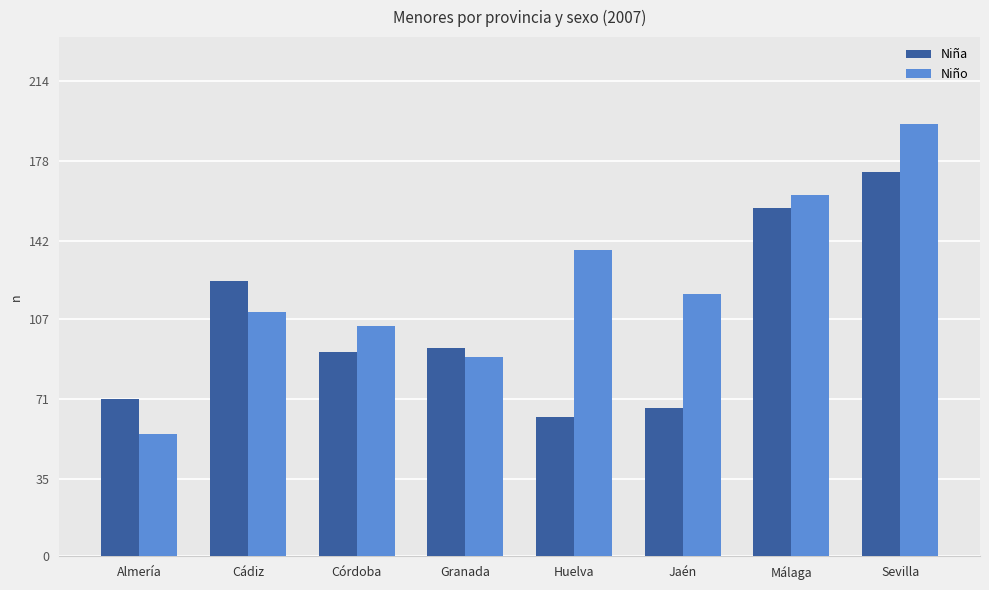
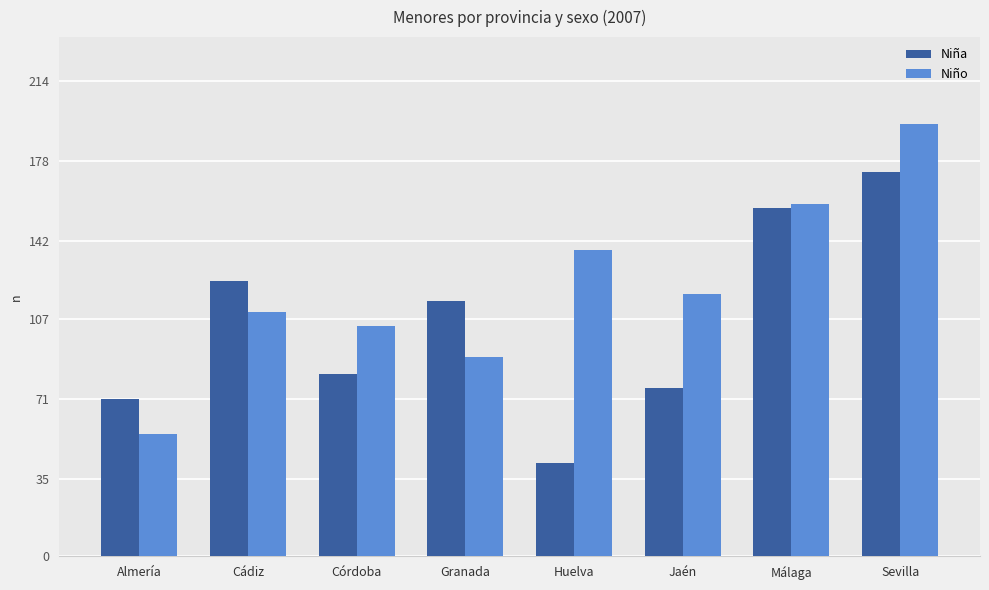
  {
    "Niña": {
      "Almería": 71,
      "Cádiz": 124,
-     "Córdoba": 92,
-     "Granada": 94,
-     "Huelva": 63,
-     "Jaén": 67,
+     "Córdoba": 82,
+     "Granada": 115,
+     "Huelva": 42,
+     "Jaén": 76,
      "Málaga": 157,
      "Sevilla": 173
    },
    "Niño": {
      "Almería": 55,
      "Cádiz": 110,
      "Córdoba": 104,
      "Granada": 90,
      "Huelva": 138,
      "Jaén": 118,
-     "Málaga": 163,
+     "Málaga": 159,
      "Sevilla": 195
    }
  }
